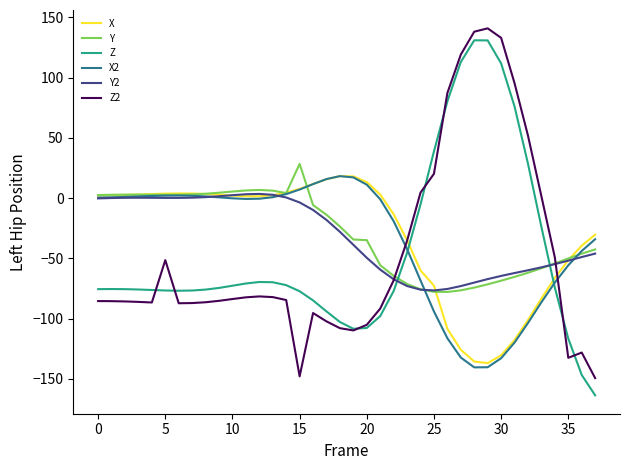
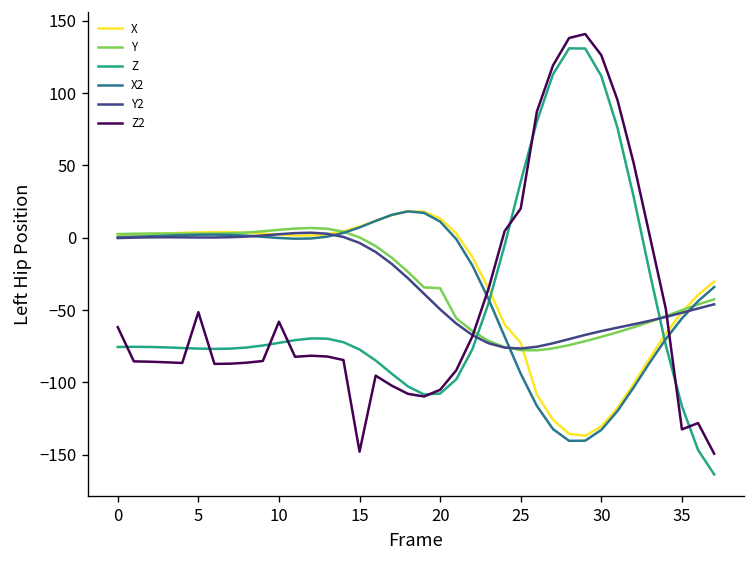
  {
    "X": {
      "20": 13,
      "25": -73,
      "30": -130
    },
    "Y": {
      "10": 5,
-     "15": 28,
+     "15": 0,
      "20": -35,
      "30": -68
    },
    "Z2": {
-     "0": -85,
+     "0": -62,
      "5": -51,
-     "10": -84,
+     "10": -58,
      "15": -148,
      "20": -105,
      "25": 20,
-     "30": 133,
+     "30": 126,
      "35": -132
    }
  }
